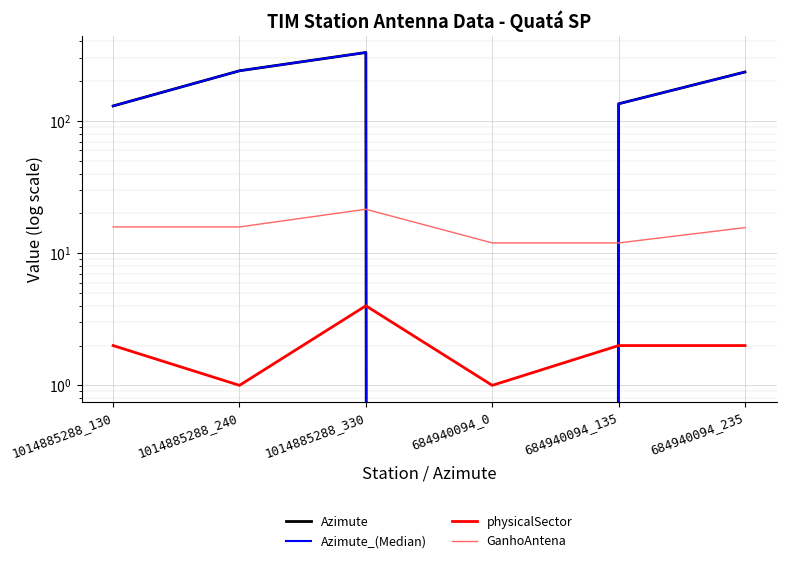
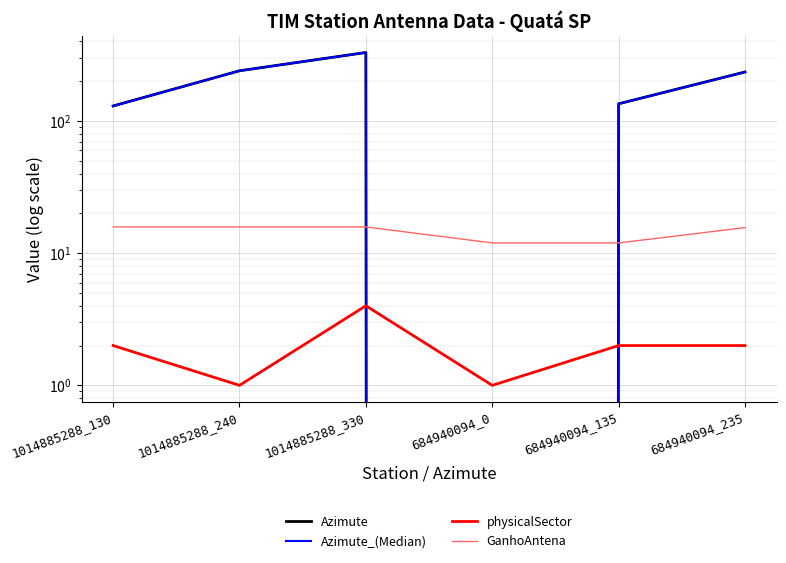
  {
    "Azimute_(Median)": {
      "1014885288_130": 130,
      "1014885288_240": 240,
      "1014885288_330": 330,
      "684940094_135": 140,
      "684940094_235": 240
    },
    "physicalSector": {
      "1014885288_130": 2,
      "1014885288_240": 1,
      "1014885288_330": 4,
      "684940094_0": 1,
      "684940094_135": 2,
      "684940094_235": 2
    },
    "GanhoAntena": {
      "1014885288_130": 16,
      "1014885288_240": 16,
-     "1014885288_330": 22,
+     "1014885288_330": 16,
      "684940094_0": 12,
      "684940094_135": 12,
      "684940094_235": 16
    }
  }
